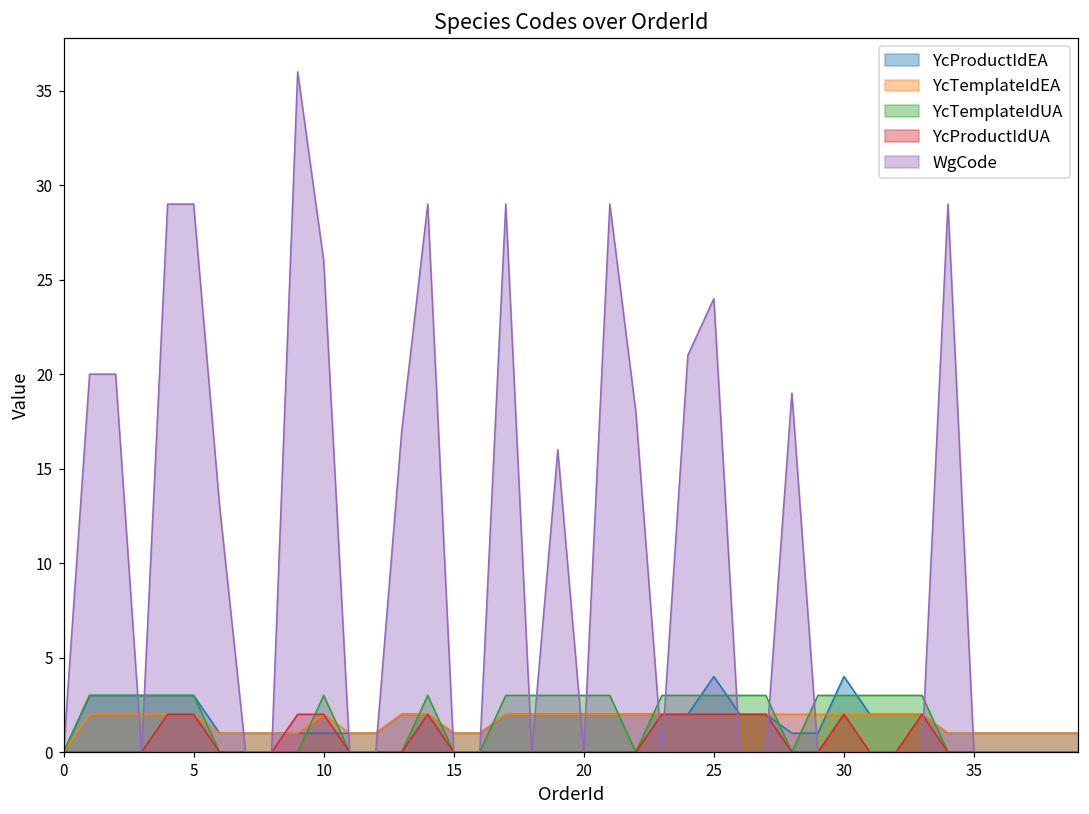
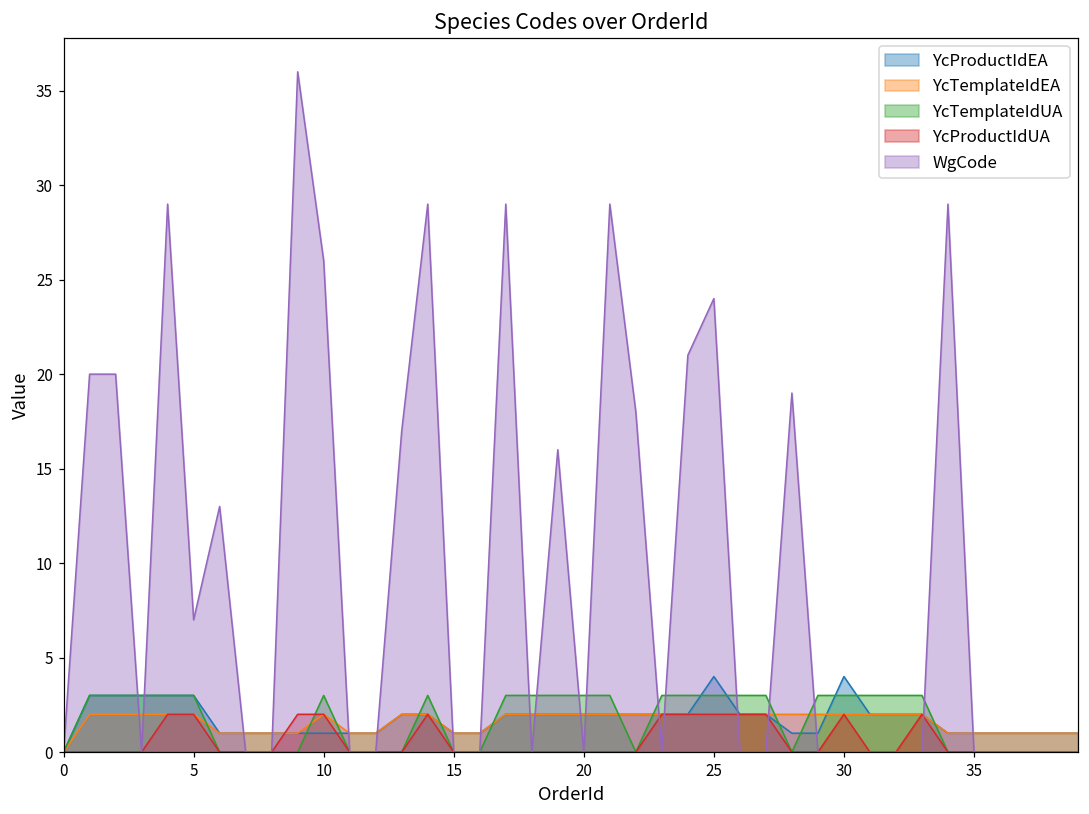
  {
    "YcProductIdEA": {
      "10": 1,
      "25": 4,
      "30": 4
    },
    "YcTemplateIdUA": {
      "10": 3,
      "20": 3,
      "25": 3,
      "30": 3
    },
    "WgCode": {
-     "5": 29,
+     "5": 7,
      "10": 26,
      "25": 24,
      "30": 0
    }
  }
